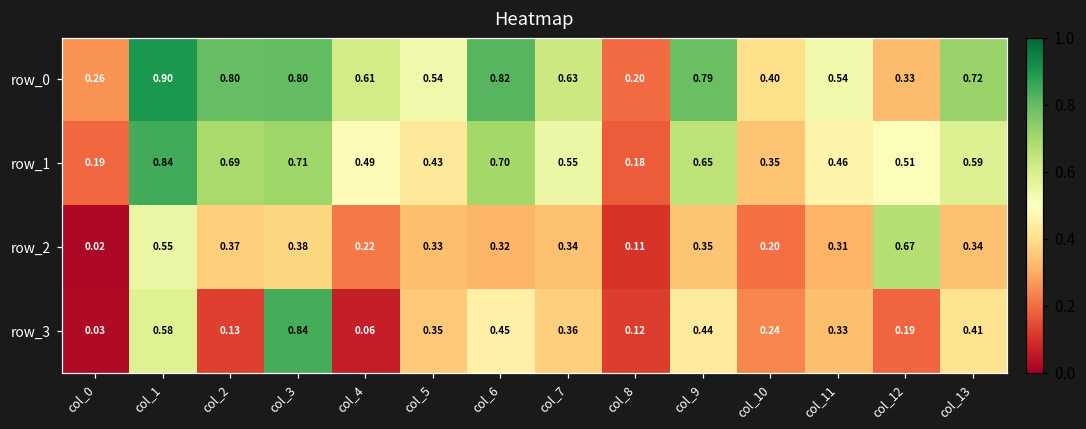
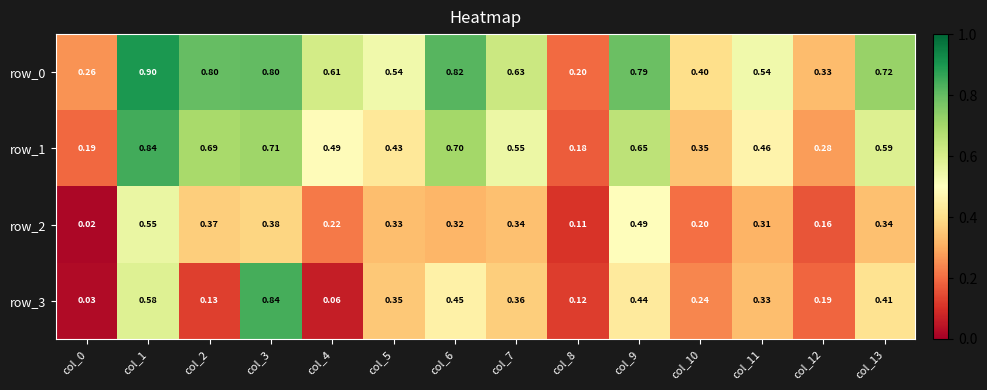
  {
    "row_0": {
      "col_0": 0.26,
      "col_1": 0.90,
      "col_2": 0.80,
      "col_3": 0.80,
      "col_4": 0.61,
      "col_5": 0.54,
      "col_6": 0.82,
      "col_7": 0.63,
      "col_8": 0.20,
      "col_9": 0.79,
      "col_10": 0.40,
      "col_11": 0.54,
      "col_12": 0.33,
      "col_13": 0.72
    },
    "row_1": {
      "col_0": 0.19,
      "col_1": 0.84,
      "col_2": 0.69,
      "col_3": 0.71,
      "col_4": 0.49,
      "col_5": 0.43,
      "col_6": 0.70,
      "col_7": 0.55,
      "col_8": 0.18,
      "col_9": 0.65,
      "col_10": 0.35,
      "col_11": 0.46,
-     "col_12": 0.51,
+     "col_12": 0.28,
      "col_13": 0.59
    },
    "row_2": {
      "col_0": 0.02,
      "col_1": 0.55,
      "col_2": 0.37,
      "col_3": 0.38,
      "col_4": 0.22,
      "col_5": 0.33,
      "col_6": 0.32,
      "col_7": 0.34,
      "col_8": 0.11,
-     "col_9": 0.35,
+     "col_9": 0.49,
      "col_10": 0.20,
      "col_11": 0.31,
-     "col_12": 0.67,
+     "col_12": 0.16,
      "col_13": 0.34
    },
    "row_3": {
      "col_0": 0.03,
      "col_1": 0.58,
      "col_2": 0.13,
      "col_3": 0.84,
      "col_4": 0.06,
      "col_5": 0.35,
      "col_6": 0.45,
      "col_7": 0.36,
      "col_8": 0.12,
      "col_9": 0.44,
      "col_10": 0.24,
      "col_11": 0.33,
      "col_12": 0.19,
      "col_13": 0.41
    }
  }
